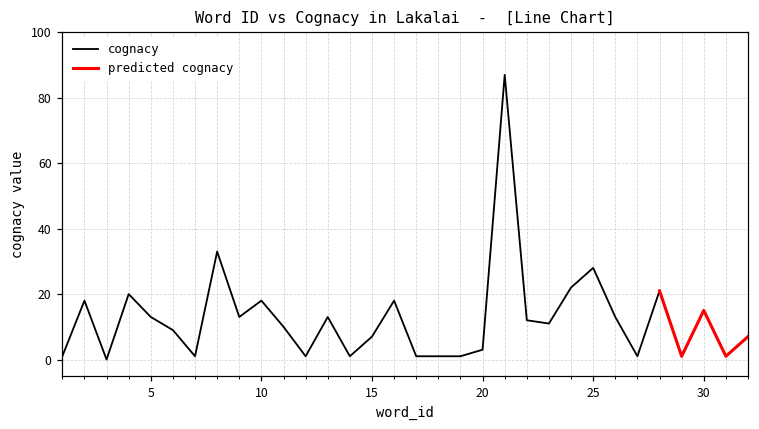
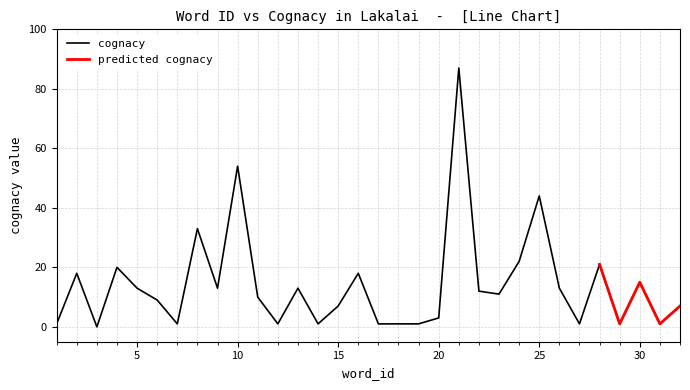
  {
    "cognacy": {
      "5": 13,
-     "10": 18,
+     "10": 54,
      "15": 7,
      "20": 3,
-     "25": 28
+     "25": 44
    }
  }
